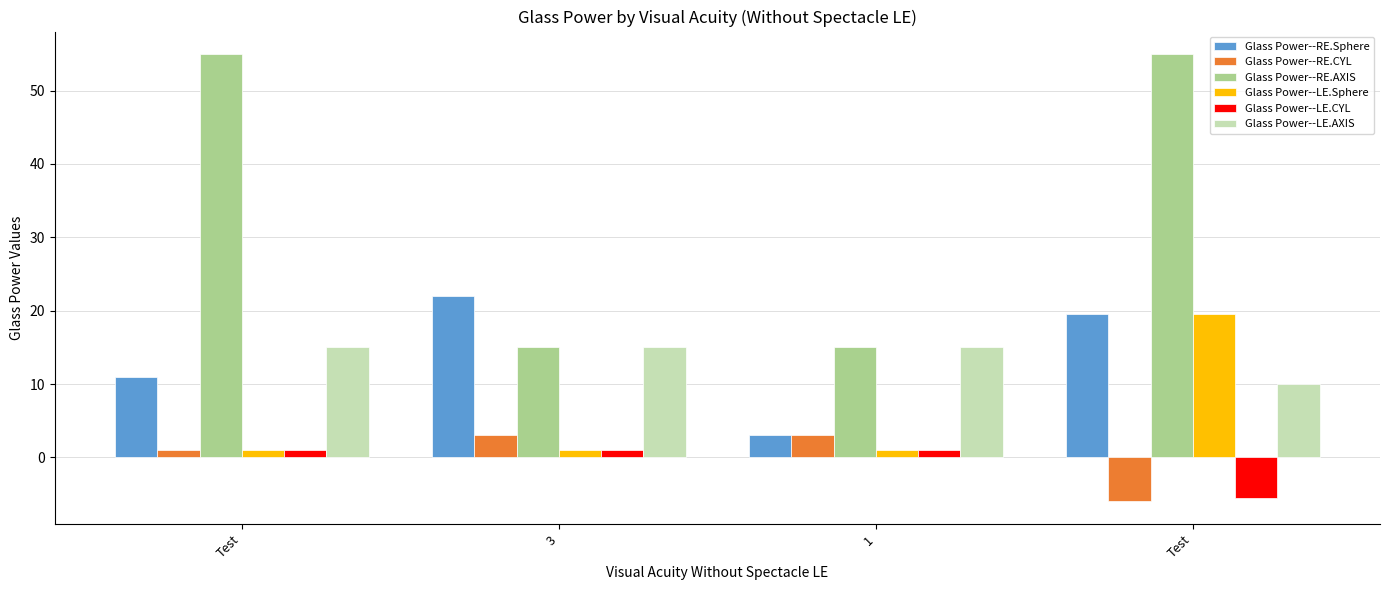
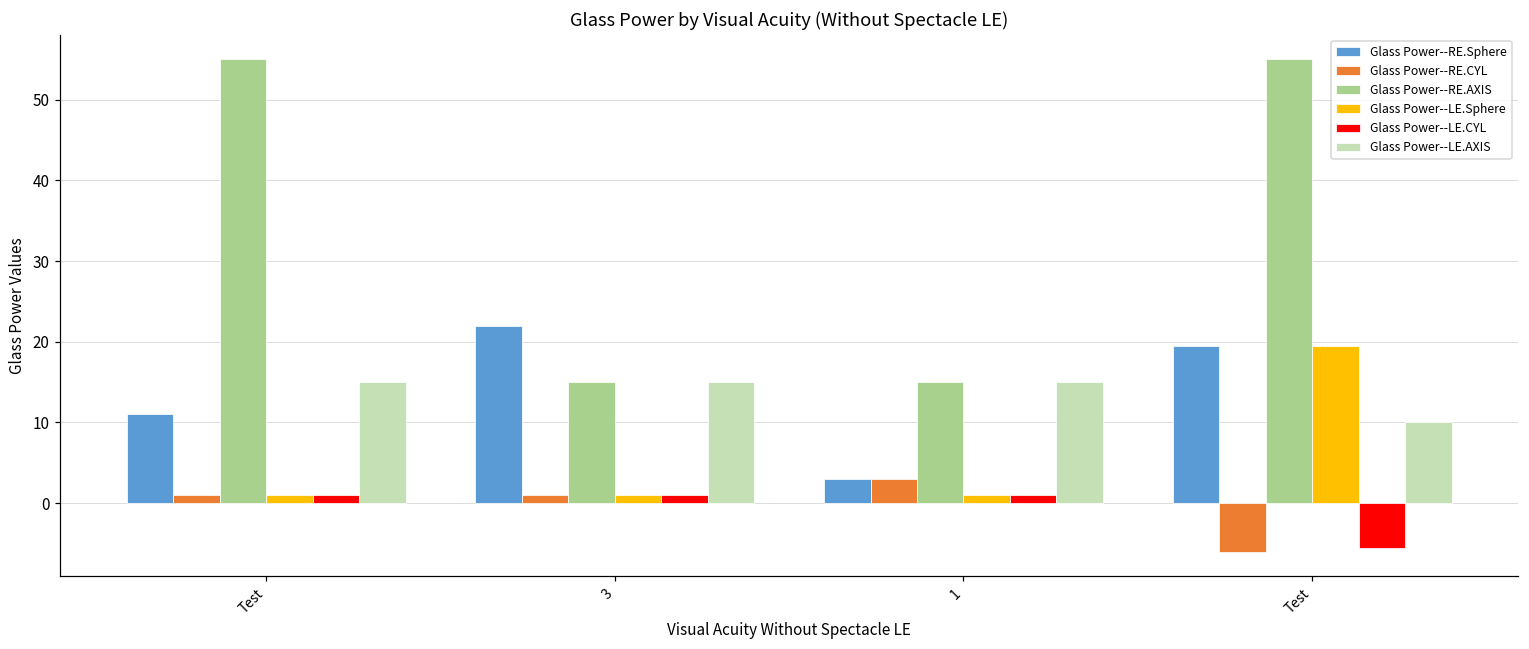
  {
    "Glass Power--RE.Sphere": {
      "3": 22,
      "1": 3
    },
    "Glass Power--RE.CYL": {
-     "3": 3,
+     "3": 1,
      "1": 3
    },
    "Glass Power--LE.Sphere": {
      "3": 1,
      "1": 1
    },
    "Glass Power--LE.CYL": {
      "3": 1,
      "1": 1
    }
  }
